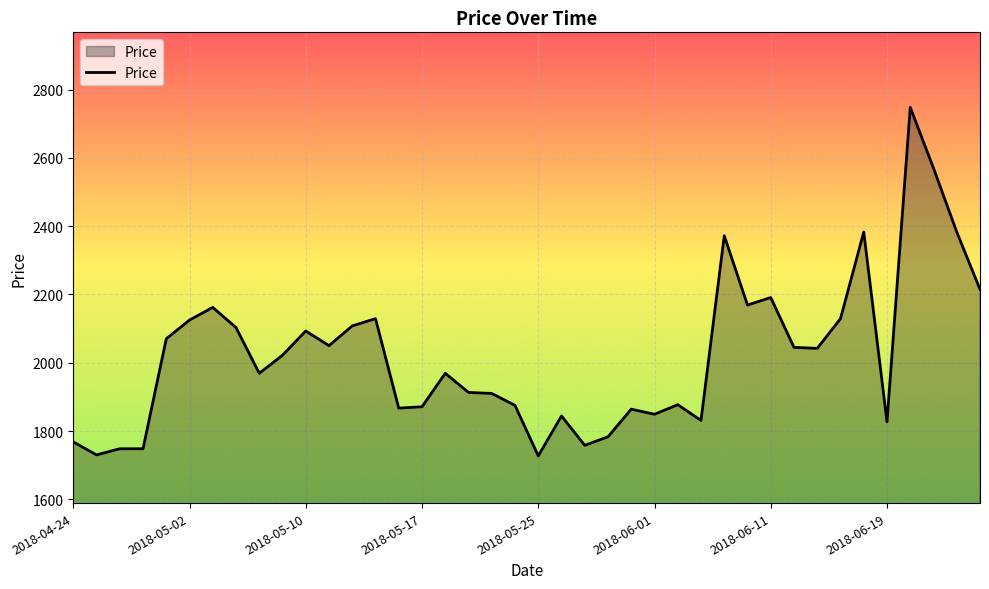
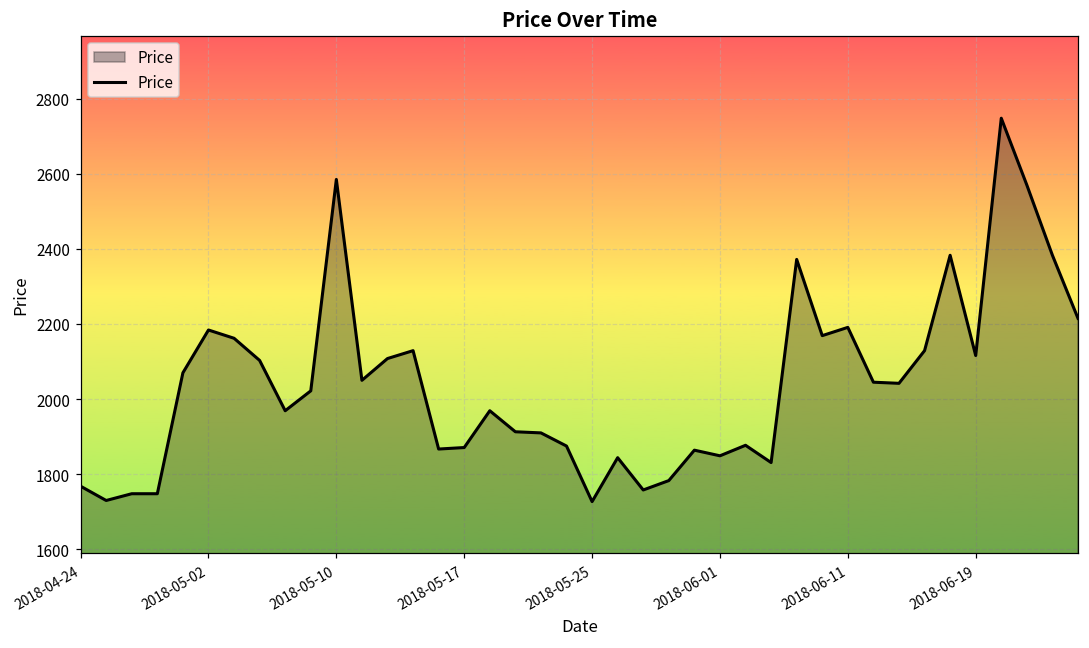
  {
    "2018-04-24": 1770,
-   "2018-05-02": 2130,
-   "2018-05-10": 2090,
+   "2018-05-02": 2180,
+   "2018-05-10": 2590,
    "2018-05-17": 1870,
    "2018-05-25": 1730,
    "2018-06-01": 1850,
    "2018-06-11": 2190,
-   "2018-06-19": 1830
+   "2018-06-19": 2120
  }
